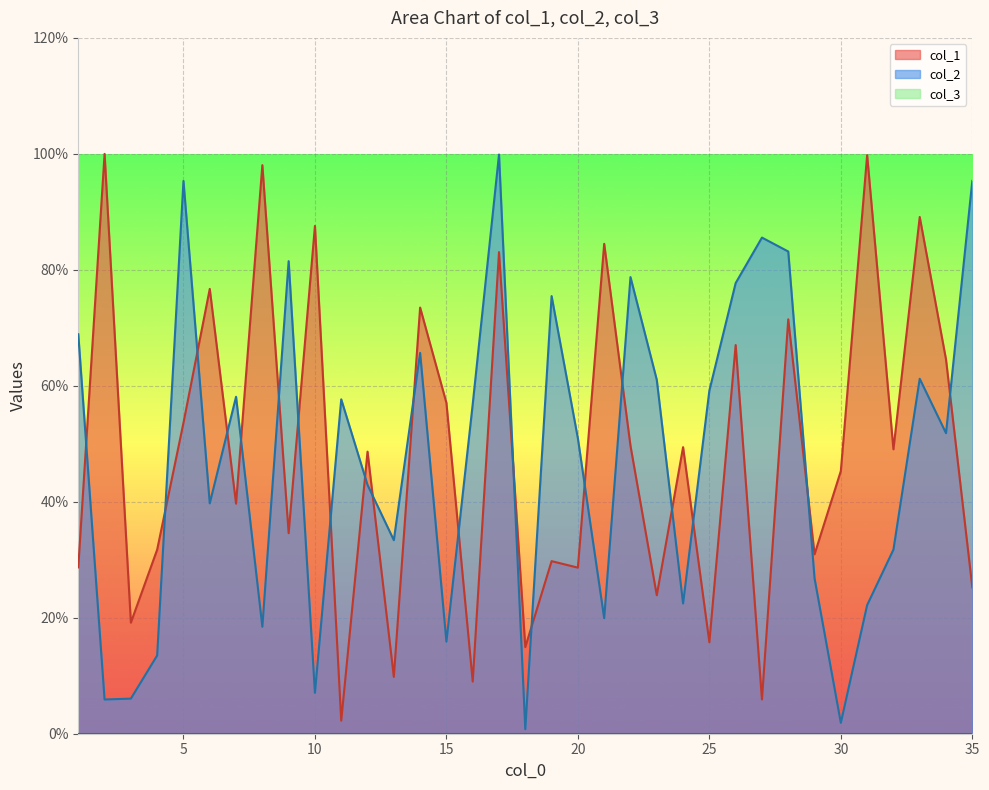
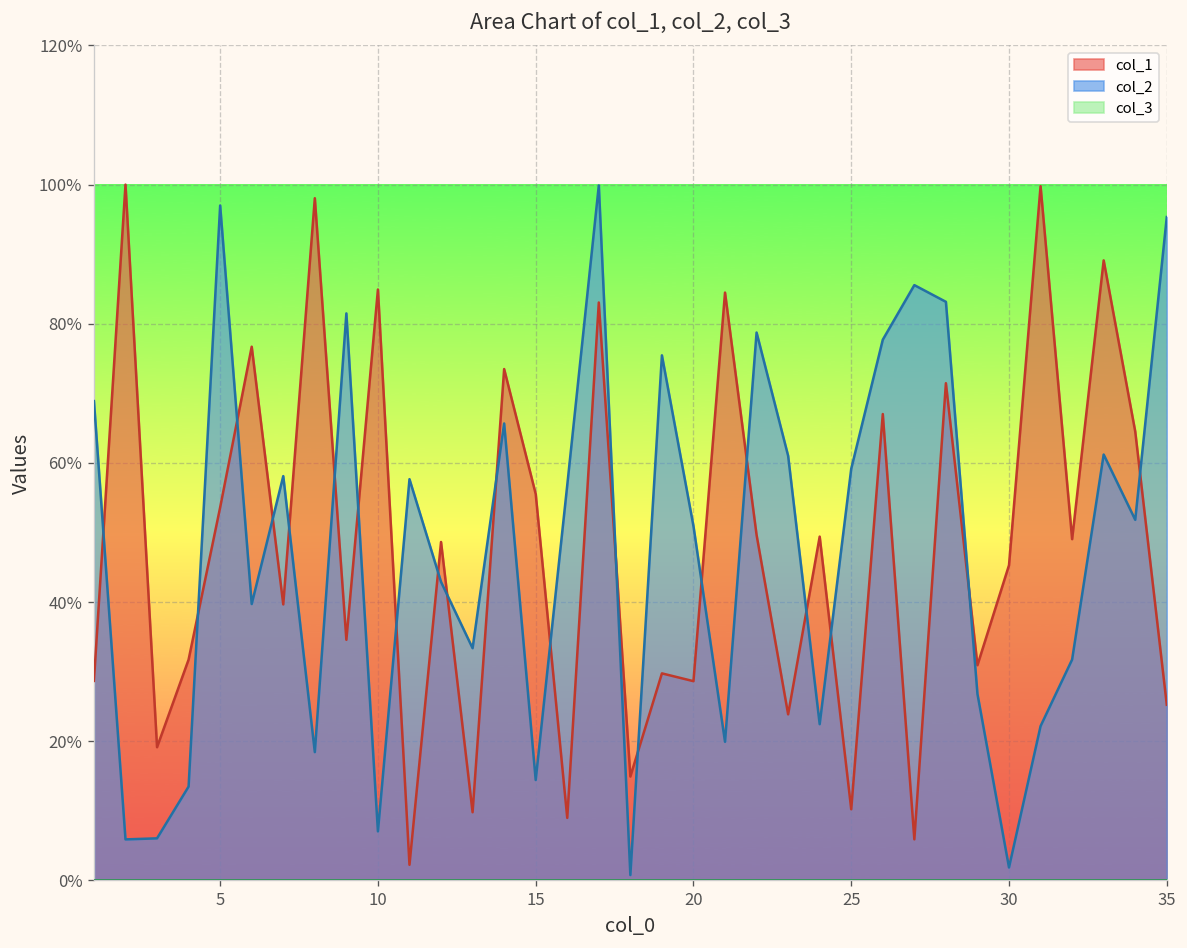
  {
    "col_1": {
      "5": "54%",
-     "10": "88%",
-     "15": "57%",
+     "10": "85%",
+     "15": "56%",
      "20": "29%",
-     "25": "16%",
+     "25": "10%",
      "30": "45%",
      "35": "25%"
    },
    "col_2": {
-     "5": "95%",
+     "5": "97%",
      "10": "7%",
-     "15": "16%",
+     "15": "14%",
      "20": "51%",
      "25": "59%",
      "30": "2%",
      "35": "95%"
    },
    "col_3": {
      "5": "0%",
      "10": "0%",
      "15": "0%",
      "20": "0%",
      "25": "0%",
      "30": "0%",
      "35": "0%"
    }
  }
